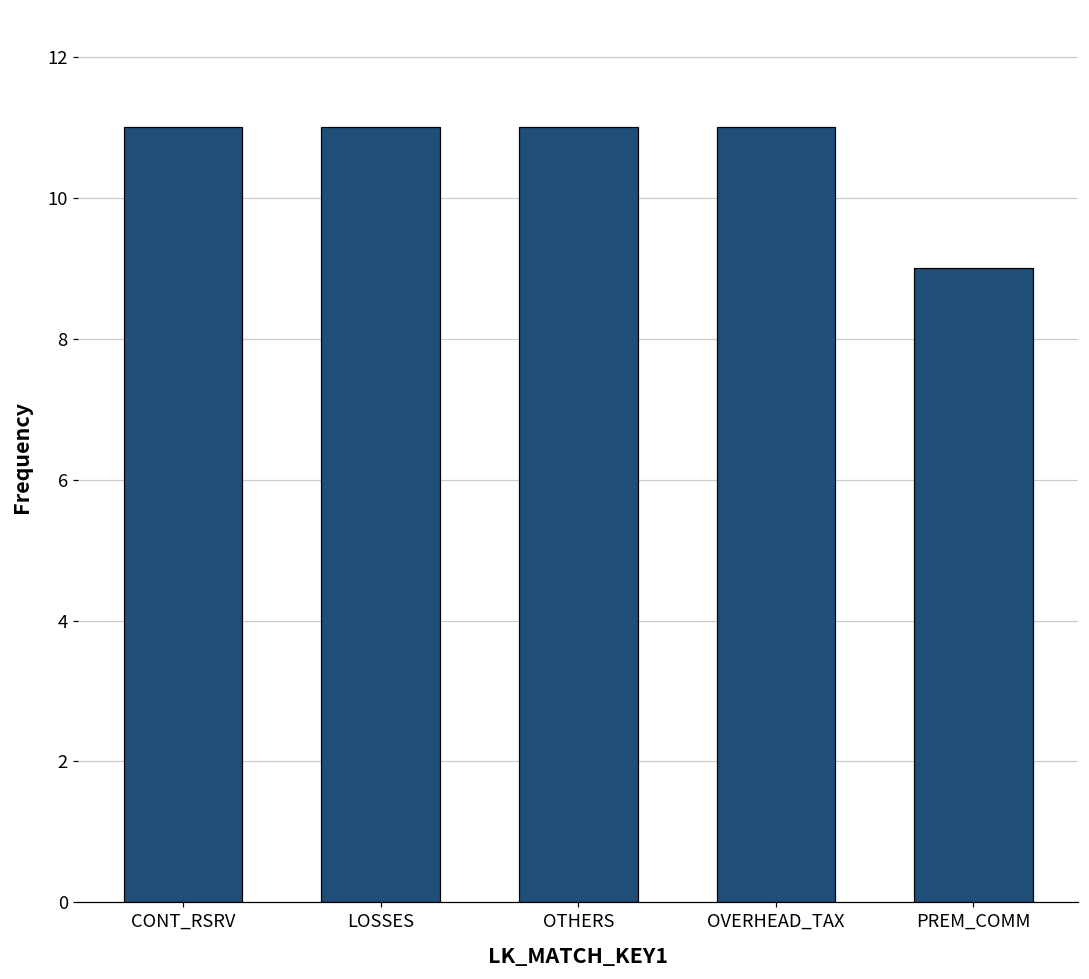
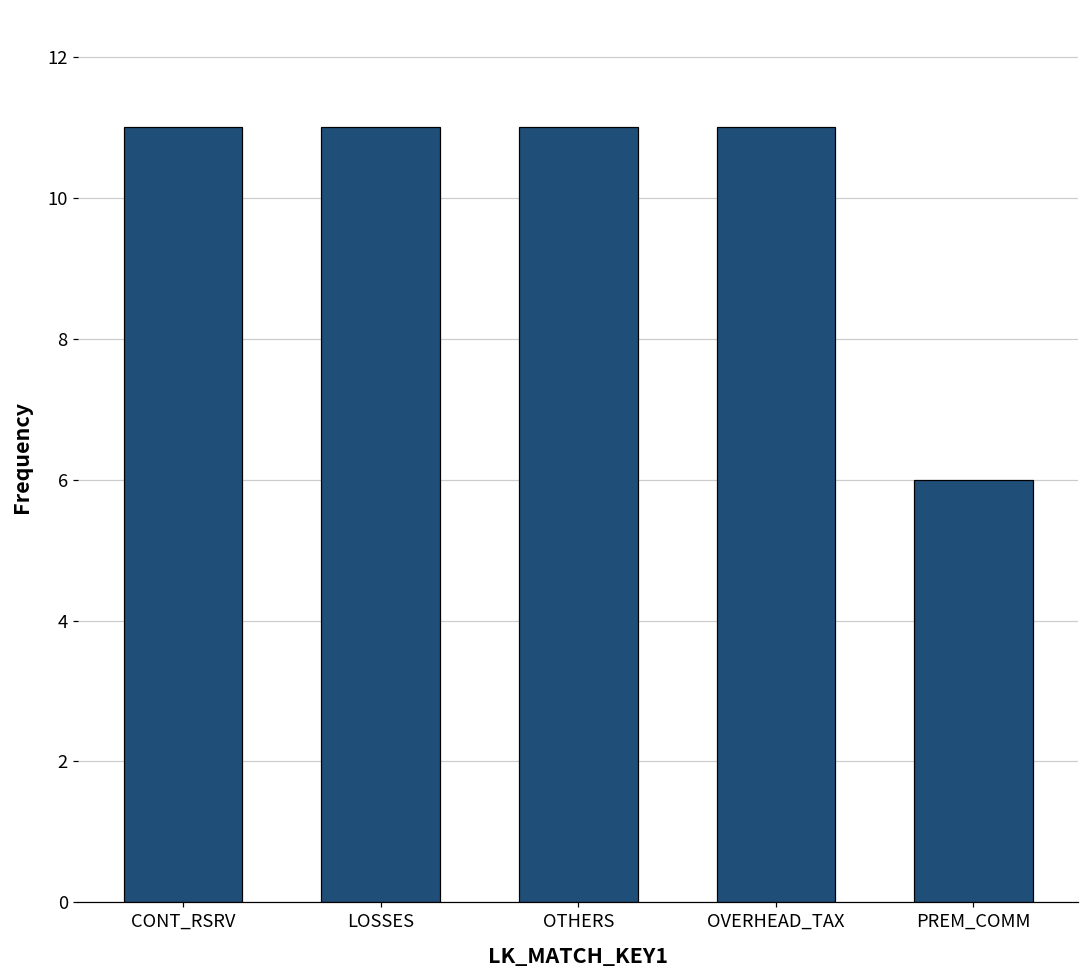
  {
    "CONT_RSRV": 11,
    "LOSSES": 11,
    "OTHERS": 11,
    "OVERHEAD_TAX": 11,
-   "PREM_COMM": 9
+   "PREM_COMM": 6
  }
